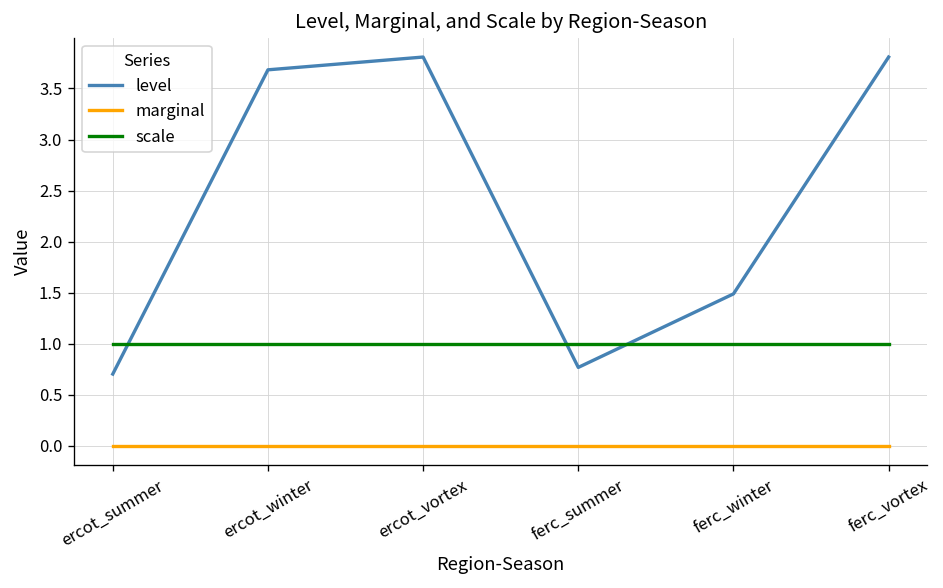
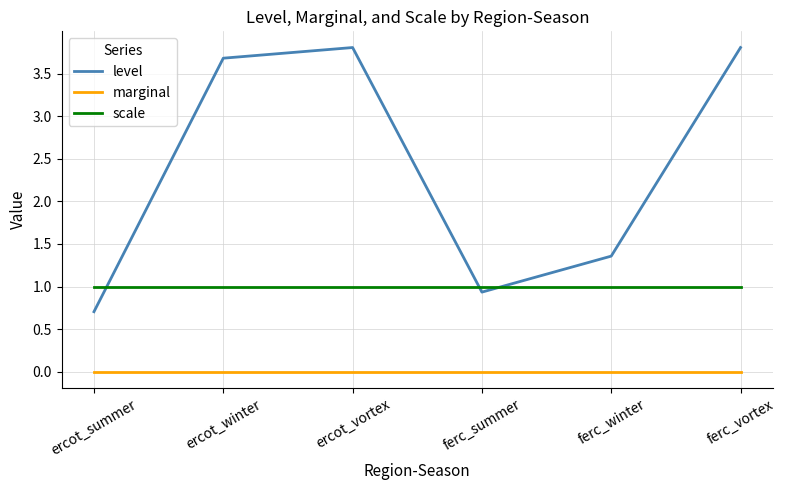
  {
    "level": {
      "ercot_summer": 0.7,
      "ercot_winter": 3.7,
      "ercot_vortex": 3.8,
-     "ferc_summer": 0.8,
-     "ferc_winter": 1.5,
+     "ferc_summer": 0.9,
+     "ferc_winter": 1.4,
      "ferc_vortex": 3.8
    },
    "marginal": {
      "ercot_summer": 0.0,
      "ercot_winter": 0.0,
      "ercot_vortex": 0.0,
      "ferc_summer": 0.0,
      "ferc_winter": 0.0,
      "ferc_vortex": 0.0
    },
    "scale": {
      "ercot_summer": 1.0,
      "ercot_winter": 1.0,
      "ercot_vortex": 1.0,
      "ferc_summer": 1.0,
      "ferc_winter": 1.0,
      "ferc_vortex": 1.0
    }
  }
